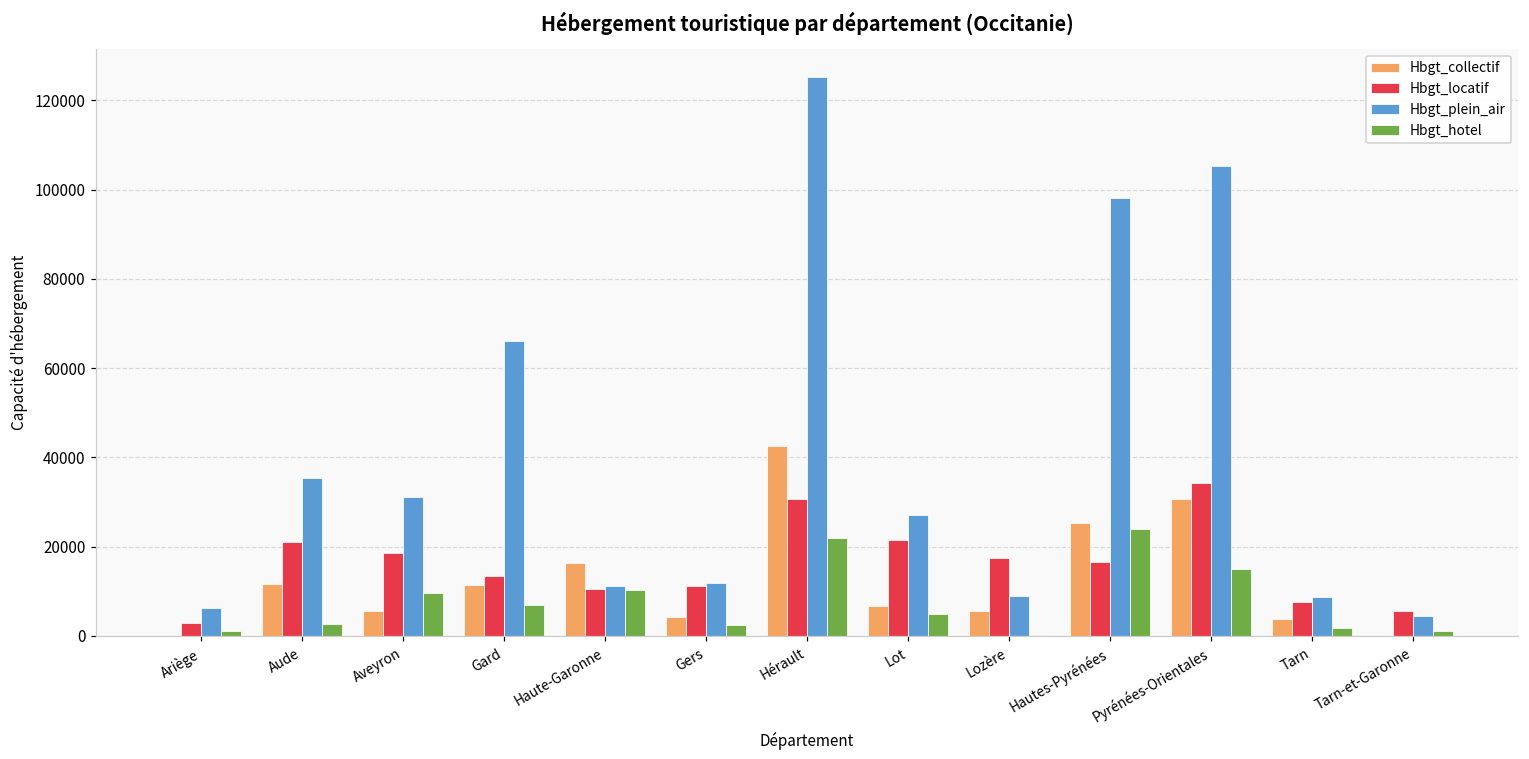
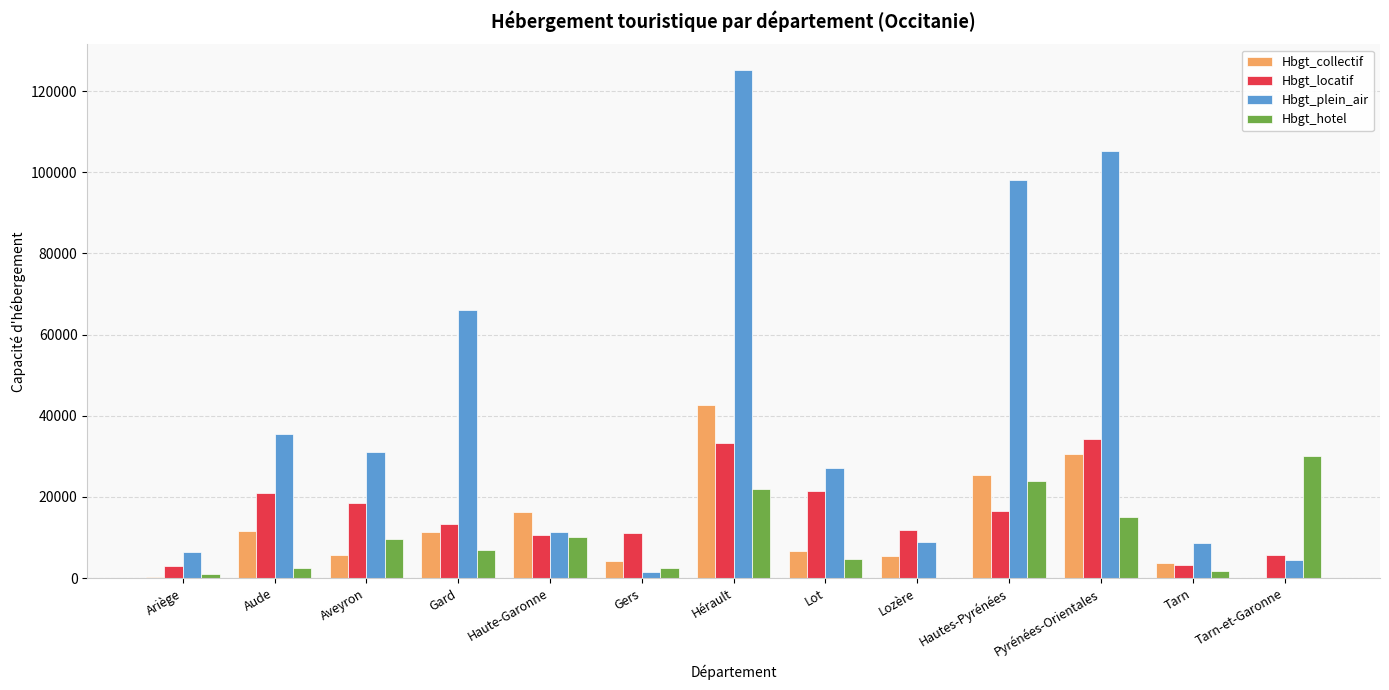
  {
    "Hbgt_collectif": {
      "Aude": 12000,
      "Aveyron": 6000,
      "Gard": 11000,
      "Haute-Garonne": 16000,
      "Gers": 4000,
      "Hérault": 43000,
      "Lot": 7000,
      "Lozère": 6000,
      "Hautes-Pyrénées": 25000,
      "Pyrénées-Orientales": 31000,
      "Tarn": 4000,
      "Tarn-et-Garonne": 0
    },
    "Hbgt_locatif": {
      "Ariège": 3000,
      "Aude": 21000,
      "Aveyron": 19000,
      "Gard": 13000,
      "Haute-Garonne": 11000,
      "Gers": 11000,
-     "Hérault": 31000,
+     "Hérault": 33000,
      "Lot": 22000,
-     "Lozère": 17000,
+     "Lozère": 12000,
      "Hautes-Pyrénées": 17000,
      "Pyrénées-Orientales": 34000,
-     "Tarn": 8000,
+     "Tarn": 3000,
      "Tarn-et-Garonne": 6000
    },
    "Hbgt_plein_air": {
      "Ariège": 6000,
      "Aude": 35000,
      "Aveyron": 31000,
      "Gard": 66000,
      "Haute-Garonne": 11000,
-     "Gers": 12000,
+     "Gers": 2000,
      "Hérault": 125000,
      "Lot": 27000,
      "Lozère": 9000,
      "Hautes-Pyrénées": 98000,
      "Pyrénées-Orientales": 105000,
      "Tarn": 9000,
      "Tarn-et-Garonne": 4000
    },
    "Hbgt_hotel": {
      "Ariège": 1000,
      "Aude": 3000,
      "Aveyron": 10000,
      "Gard": 7000,
      "Haute-Garonne": 10000,
      "Gers": 3000,
      "Hérault": 22000,
      "Lot": 5000,
      "Hautes-Pyrénées": 24000,
      "Pyrénées-Orientales": 15000,
      "Tarn": 2000,
-     "Tarn-et-Garonne": 1000
+     "Tarn-et-Garonne": 30000
    }
  }
